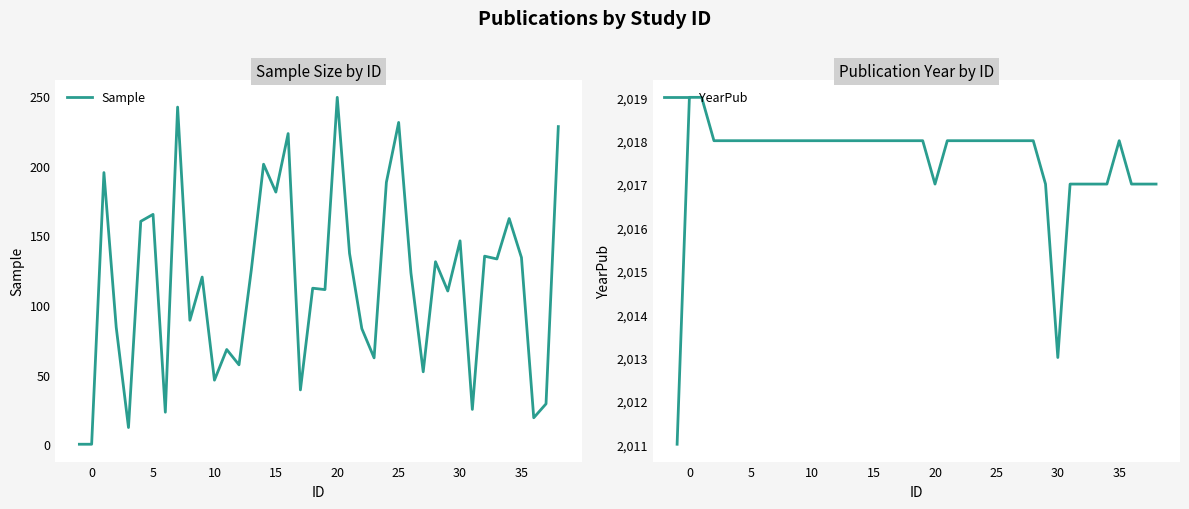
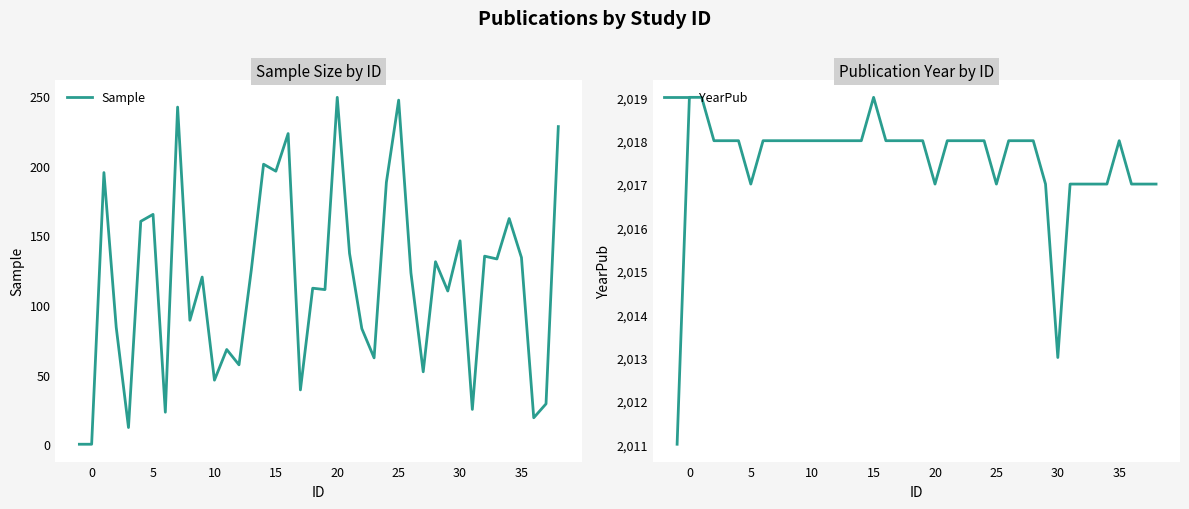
  {
    "Sample Size by ID": {
      "0": "0",
      "5": "165",
      "10": "46",
-     "15": "181",
+     "15": "196",
      "20": "249",
-     "25": "231",
+     "25": "247",
      "30": "146",
      "35": "134"
    },
    "Publication Year by ID": {
      "0": "2,019",
-     "5": "2,018",
+     "5": "2,017",
      "10": "2,018",
-     "15": "2,018",
+     "15": "2,019",
      "20": "2,017",
-     "25": "2,018",
+     "25": "2,017",
      "30": "2,013",
      "35": "2,018"
    }
  }
